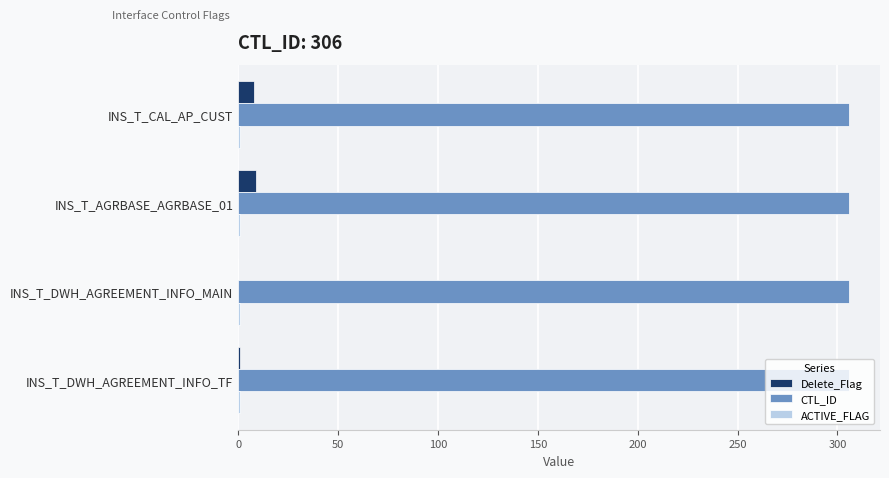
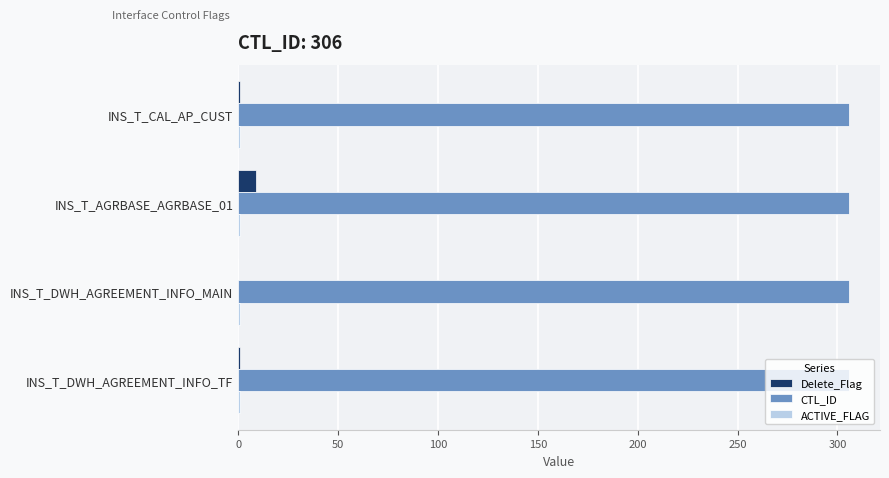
  {
    "Delete_Flag": {
-     "INS_T_CAL_AP_CUST": 8,
+     "INS_T_CAL_AP_CUST": 1,
      "INS_T_AGRBASE_AGRBASE_01": 9,
      "INS_T_DWH_AGREEMENT_INFO_MAIN": 0
    },
    "CTL_ID": {
      "INS_T_CAL_AP_CUST": 306,
      "INS_T_AGRBASE_AGRBASE_01": 306,
      "INS_T_DWH_AGREEMENT_INFO_MAIN": 306
    }
  }
